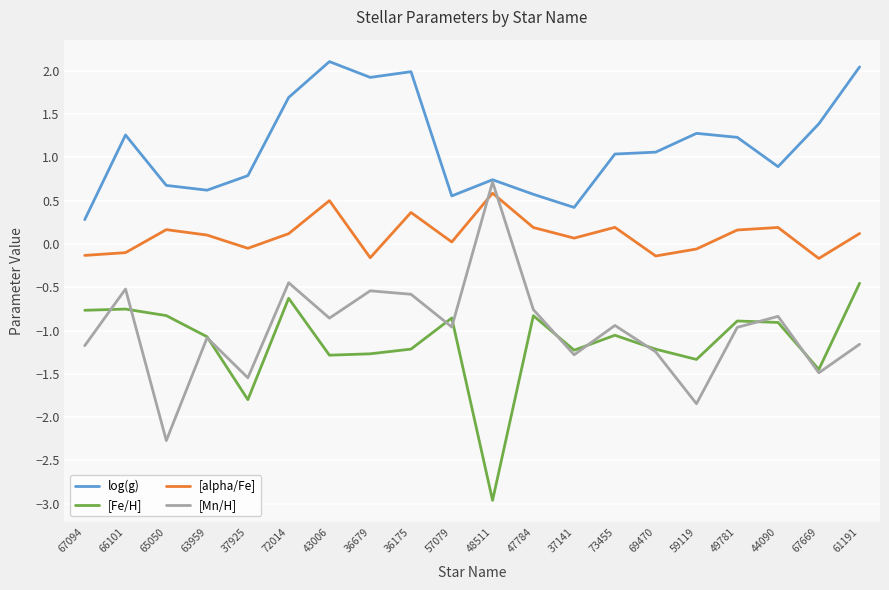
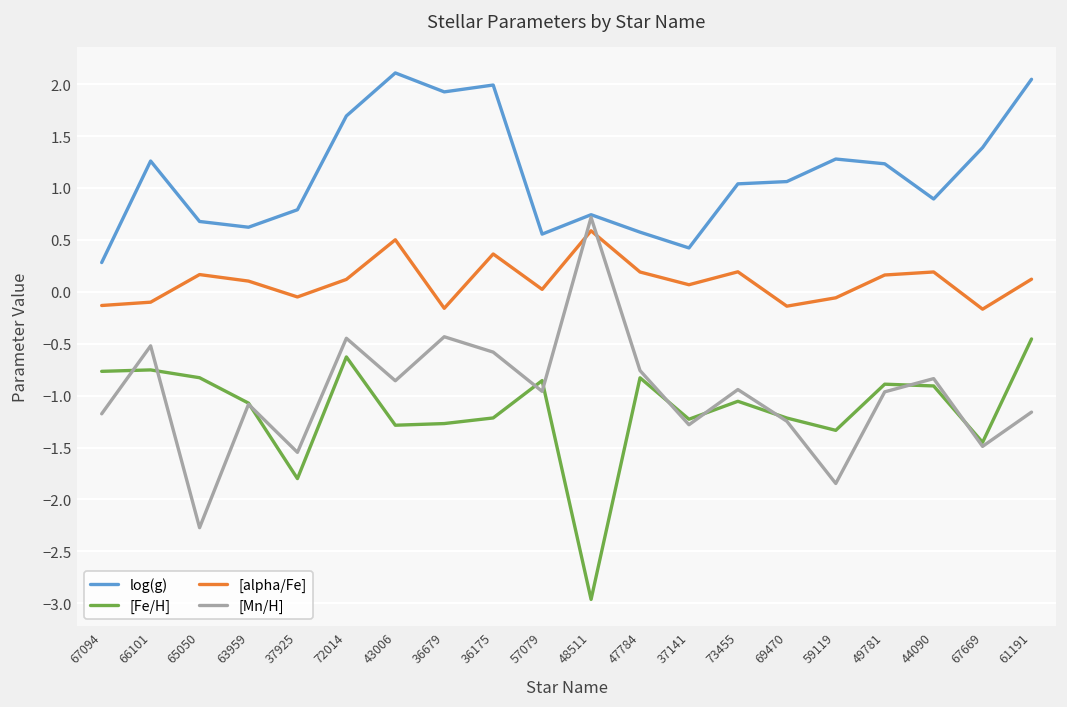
  {
    "log(g)": {
      "67094": 0.3,
      "66101": 1.3,
      "65050": 0.7,
      "63959": 0.6,
      "37925": 0.8,
      "72014": 1.7,
      "43006": 2.1,
      "36679": 1.9,
      "36175": 2.0,
      "57079": 0.6,
      "47784": 0.6,
      "37141": 0.4,
      "73455": 1.0,
      "69470": 1.1,
      "59119": 1.3,
      "49781": 1.2,
      "44090": 0.9,
      "67669": 1.4,
      "61191": 2.0
    },
    "[Fe/H]": {
      "67094": -0.8,
      "66101": -0.8,
      "65050": -0.8,
      "37925": -1.8,
      "72014": -0.6,
      "43006": -1.3,
      "36679": -1.3,
      "36175": -1.2,
      "57079": -0.9,
      "48511": -3.0,
      "47784": -0.8,
      "37141": -1.2,
      "73455": -1.1,
      "69470": -1.2,
      "59119": -1.3,
      "49781": -0.9,
      "44090": -0.9,
      "67669": -1.4,
      "61191": -0.5
    },
    "[alpha/Fe]": {
      "67094": -0.1,
      "66101": -0.1,
      "65050": 0.2,
      "63959": 0.1,
      "37925": 0.0,
      "72014": 0.1,
      "43006": 0.5,
      "36679": -0.2,
      "36175": 0.4,
      "57079": 0.0,
      "48511": 0.6,
      "47784": 0.2,
      "37141": 0.1,
      "73455": 0.2,
      "69470": -0.1,
      "59119": -0.1,
      "49781": 0.2,
      "44090": 0.2,
      "67669": -0.2,
      "61191": 0.1
    },
    "[Mn/H]": {
      "67094": -1.2,
      "66101": -0.5,
      "65050": -2.3,
      "37925": -1.5,
      "72014": -0.4,
      "43006": -0.9,
-     "36679": -0.5,
+     "36679": -0.4,
      "36175": -0.6,
      "57079": -1.0,
      "47784": -0.8,
      "37141": -1.3,
      "73455": -0.9,
      "69470": -1.2,
      "59119": -1.8,
      "49781": -1.0,
      "44090": -0.8,
      "67669": -1.5,
      "61191": -1.2
    }
  }
